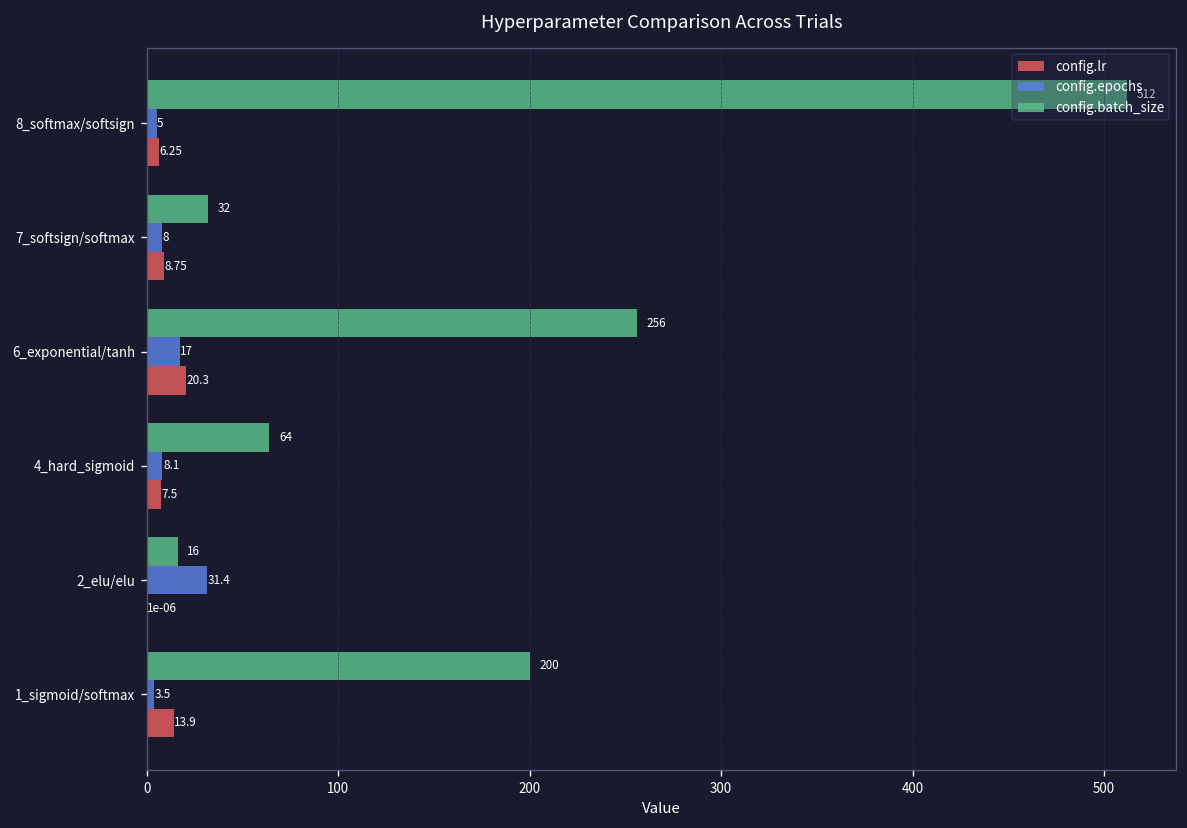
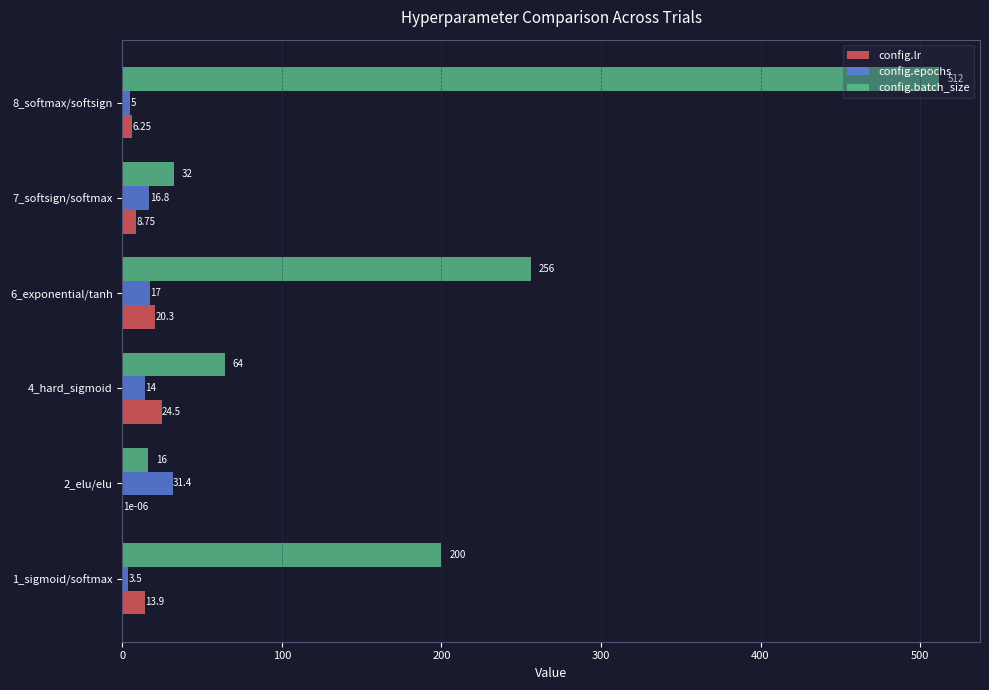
  {
    "config.lr": {
      "8_softmax/softsign": "6.25",
      "7_softsign/softmax": "8.75",
      "6_exponential/tanh": "20.3",
-     "4_hard_sigmoid": "7.5",
+     "4_hard_sigmoid": "24.5",
      "2_elu/elu": "1e-06",
      "1_sigmoid/softmax": "13.9"
    },
    "config.epochs": {
      "8_softmax/softsign": "5",
-     "7_softsign/softmax": "8",
+     "7_softsign/softmax": "16.8",
      "6_exponential/tanh": "17",
-     "4_hard_sigmoid": "8.1",
+     "4_hard_sigmoid": "14",
      "2_elu/elu": "31.4",
      "1_sigmoid/softmax": "3.5"
    },
    "config.batch_size": {
      "7_softsign/softmax": "32",
      "6_exponential/tanh": "256",
      "4_hard_sigmoid": "64",
      "2_elu/elu": "16",
      "1_sigmoid/softmax": "200"
    }
  }
